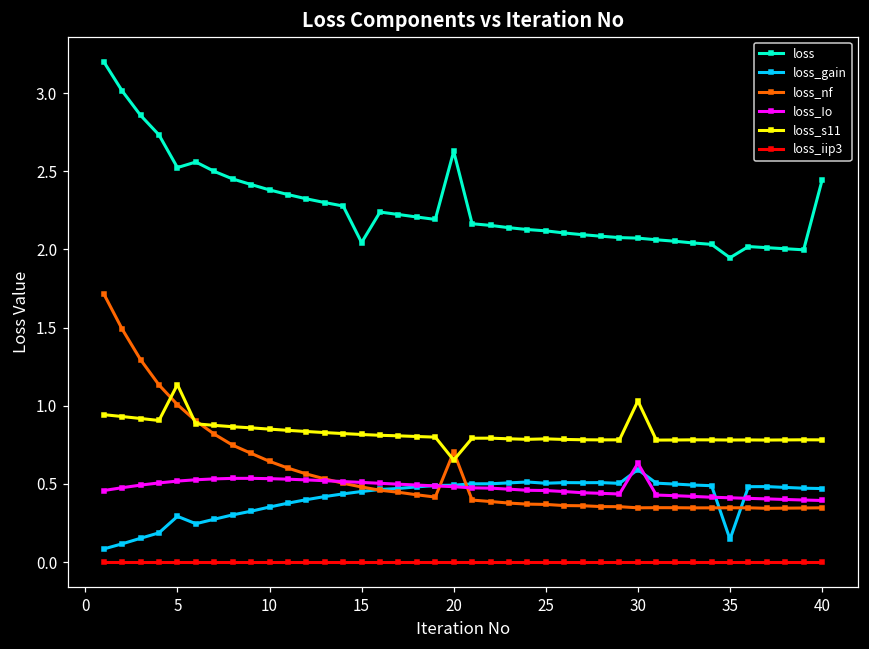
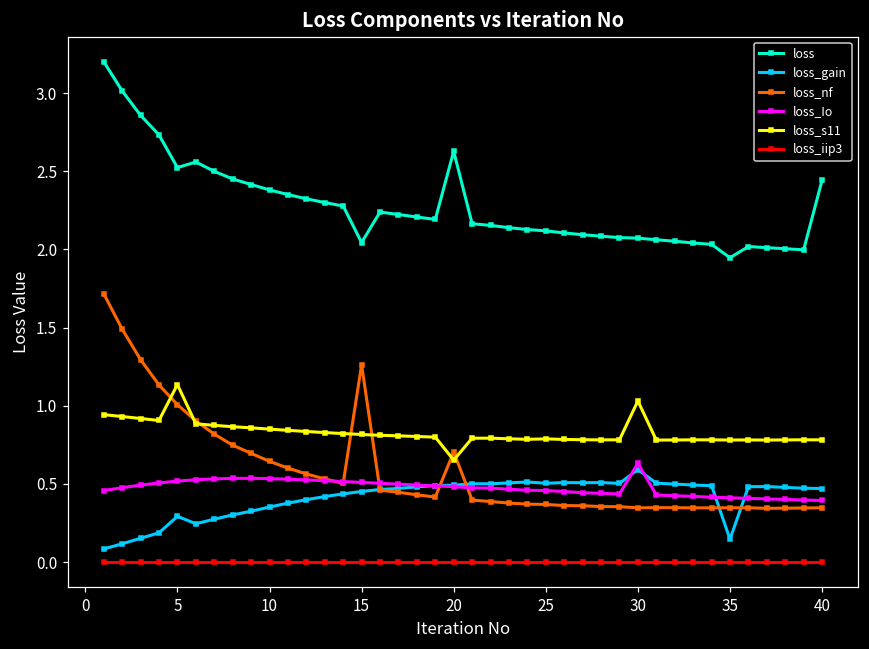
  {
    "loss": {
      "5": 2.52,
      "10": 2.38,
      "15": 2.04,
      "20": 2.63,
      "25": 2.12,
      "30": 2.07,
      "35": 1.95,
      "40": 2.44
    },
    "loss_gain": {
      "5": 0.29,
      "10": 0.35,
      "15": 0.45,
      "25": 0.50,
      "30": 0.59,
      "35": 0.15,
      "40": 0.47
    },
    "loss_nf": {
      "5": 1.01,
      "10": 0.64,
-     "15": 0.48,
+     "15": 1.26,
      "20": 0.70,
      "25": 0.37,
      "30": 0.35,
      "35": 0.35,
      "40": 0.35
    },
    "loss_Io": {
      "5": 0.52,
      "10": 0.53,
      "15": 0.51,
      "25": 0.46,
      "30": 0.63,
      "35": 0.41,
      "40": 0.39
    },
    "loss_s11": {
      "5": 1.14,
      "10": 0.85,
      "15": 0.82,
      "20": 0.65,
      "25": 0.79,
      "30": 1.03,
      "35": 0.78,
      "40": 0.78
    },
    "loss_iip3": {
      "5": 0.00,
      "10": 0.00,
      "15": 0.00,
      "20": 0.00,
      "25": 0.00,
      "30": 0.00,
      "35": 0.00,
      "40": 0.00
    }
  }
